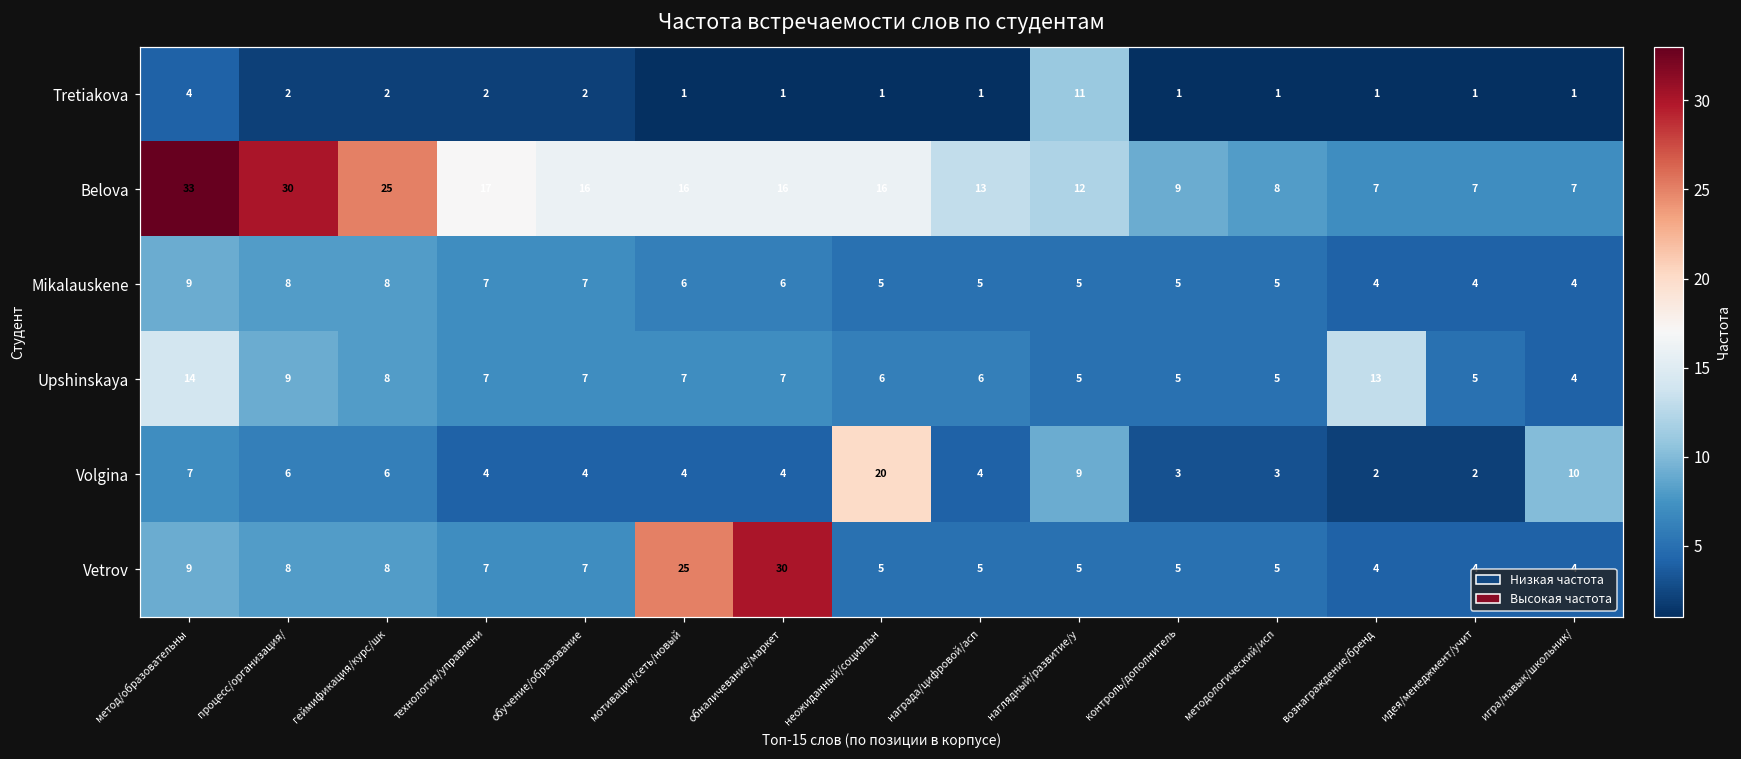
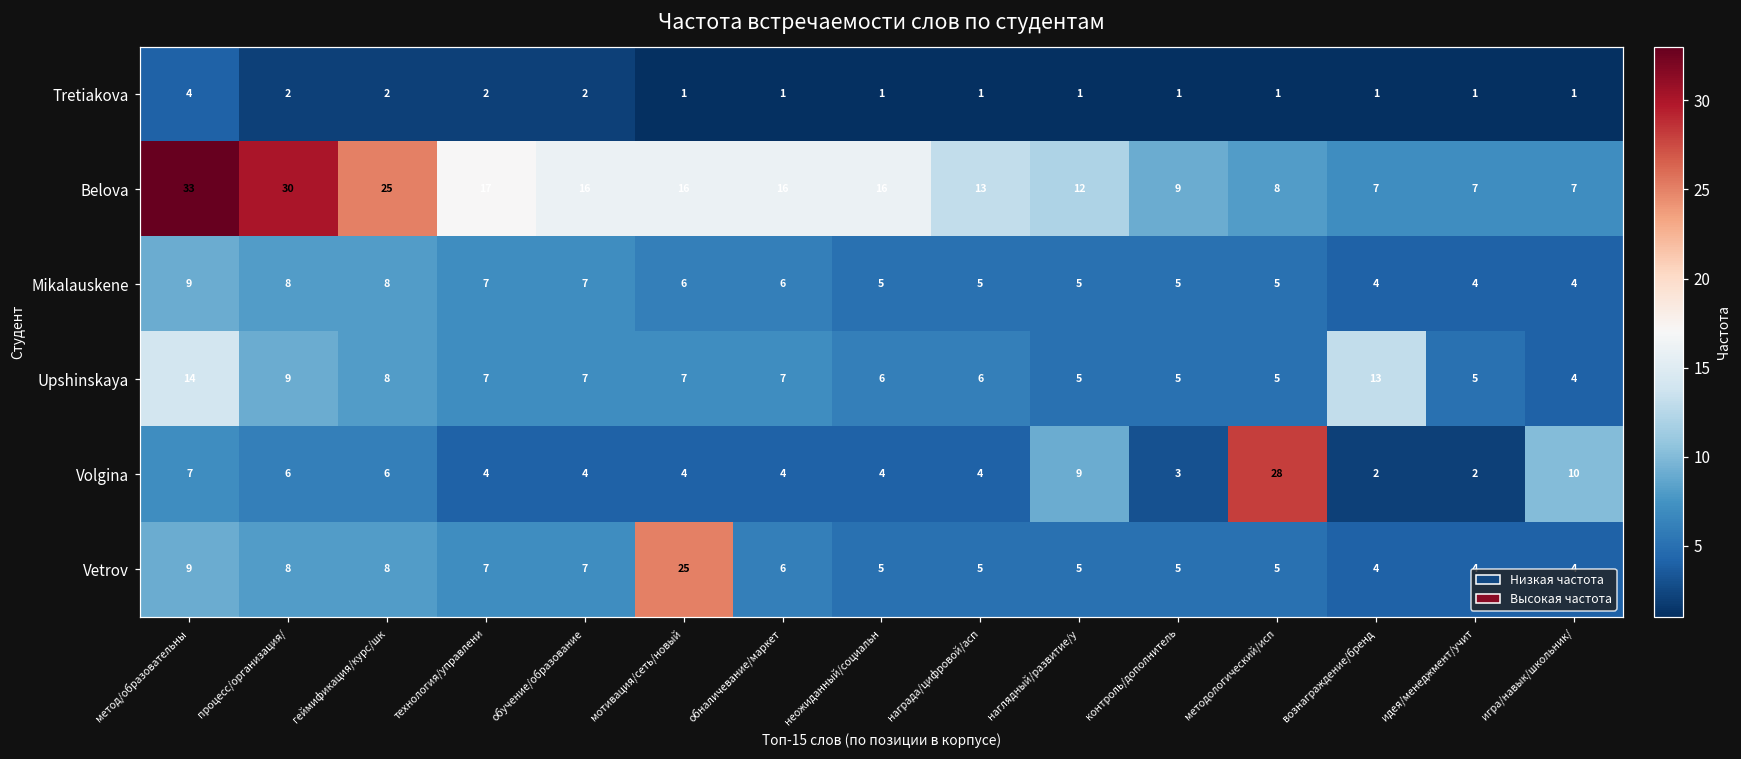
  {
    "Tretiakova": {
      "метод/образовательны": 4,
      "процесс/организация/": 2,
      "геймификация/курс/шк": 2,
      "технология/управлени": 2,
      "обучение/образование": 2,
      "мотивация/сеть/новый": 1,
      "обналичевание/маркет": 1,
      "неожиданный/социальн": 1,
      "награда/цифровой/асп": 1,
-     "наглядный/развитие/у": 11,
+     "наглядный/развитие/у": 1,
      "контроль/дополнитель": 1,
      "методологический/исп": 1,
      "вознаграждение/бренд": 1,
      "идея/менеджмент/учит": 1,
      "игра/навык/школьник/": 1
    },
    "Belova": {
      "метод/образовательны": 33,
      "процесс/организация/": 30,
      "геймификация/курс/шк": 25,
      "награда/цифровой/асп": 13,
      "наглядный/развитие/у": 12,
      "контроль/дополнитель": 9,
      "методологический/исп": 8,
      "вознаграждение/бренд": 7,
      "идея/менеджмент/учит": 7,
      "игра/навык/школьник/": 7
    },
    "Mikalauskene": {
      "метод/образовательны": 9,
      "процесс/организация/": 8,
      "геймификация/курс/шк": 8,
      "технология/управлени": 7,
      "обучение/образование": 7,
      "мотивация/сеть/новый": 6,
      "обналичевание/маркет": 6,
      "неожиданный/социальн": 5,
      "награда/цифровой/асп": 5,
      "наглядный/развитие/у": 5,
      "контроль/дополнитель": 5,
      "методологический/исп": 5,
      "вознаграждение/бренд": 4,
      "идея/менеджмент/учит": 4,
      "игра/навык/школьник/": 4
    },
    "Upshinskaya": {
      "процесс/организация/": 9,
      "геймификация/курс/шк": 8,
      "технология/управлени": 7,
      "обучение/образование": 7,
      "мотивация/сеть/новый": 7,
      "обналичевание/маркет": 7,
      "неожиданный/социальн": 6,
      "награда/цифровой/асп": 6,
      "наглядный/развитие/у": 5,
      "контроль/дополнитель": 5,
      "методологический/исп": 5,
      "вознаграждение/бренд": 13,
      "идея/менеджмент/учит": 5,
      "игра/навык/школьник/": 4
    },
    "Volgina": {
      "метод/образовательны": 7,
      "процесс/организация/": 6,
      "геймификация/курс/шк": 6,
      "технология/управлени": 4,
      "обучение/образование": 4,
      "мотивация/сеть/новый": 4,
      "обналичевание/маркет": 4,
-     "неожиданный/социальн": 20,
+     "неожиданный/социальн": 4,
      "награда/цифровой/асп": 4,
      "наглядный/развитие/у": 9,
      "контроль/дополнитель": 3,
-     "методологический/исп": 3,
+     "методологический/исп": 28,
      "вознаграждение/бренд": 2,
      "идея/менеджмент/учит": 2,
      "игра/навык/школьник/": 10
    },
    "Vetrov": {
      "метод/образовательны": 9,
      "процесс/организация/": 8,
      "геймификация/курс/шк": 8,
      "технология/управлени": 7,
      "обучение/образование": 7,
      "мотивация/сеть/новый": 25,
-     "обналичевание/маркет": 30,
+     "обналичевание/маркет": 6,
      "неожиданный/социальн": 5,
      "награда/цифровой/асп": 5,
      "наглядный/развитие/у": 5,
      "контроль/дополнитель": 5,
      "методологический/исп": 5,
      "вознаграждение/бренд": 4
    }
  }
